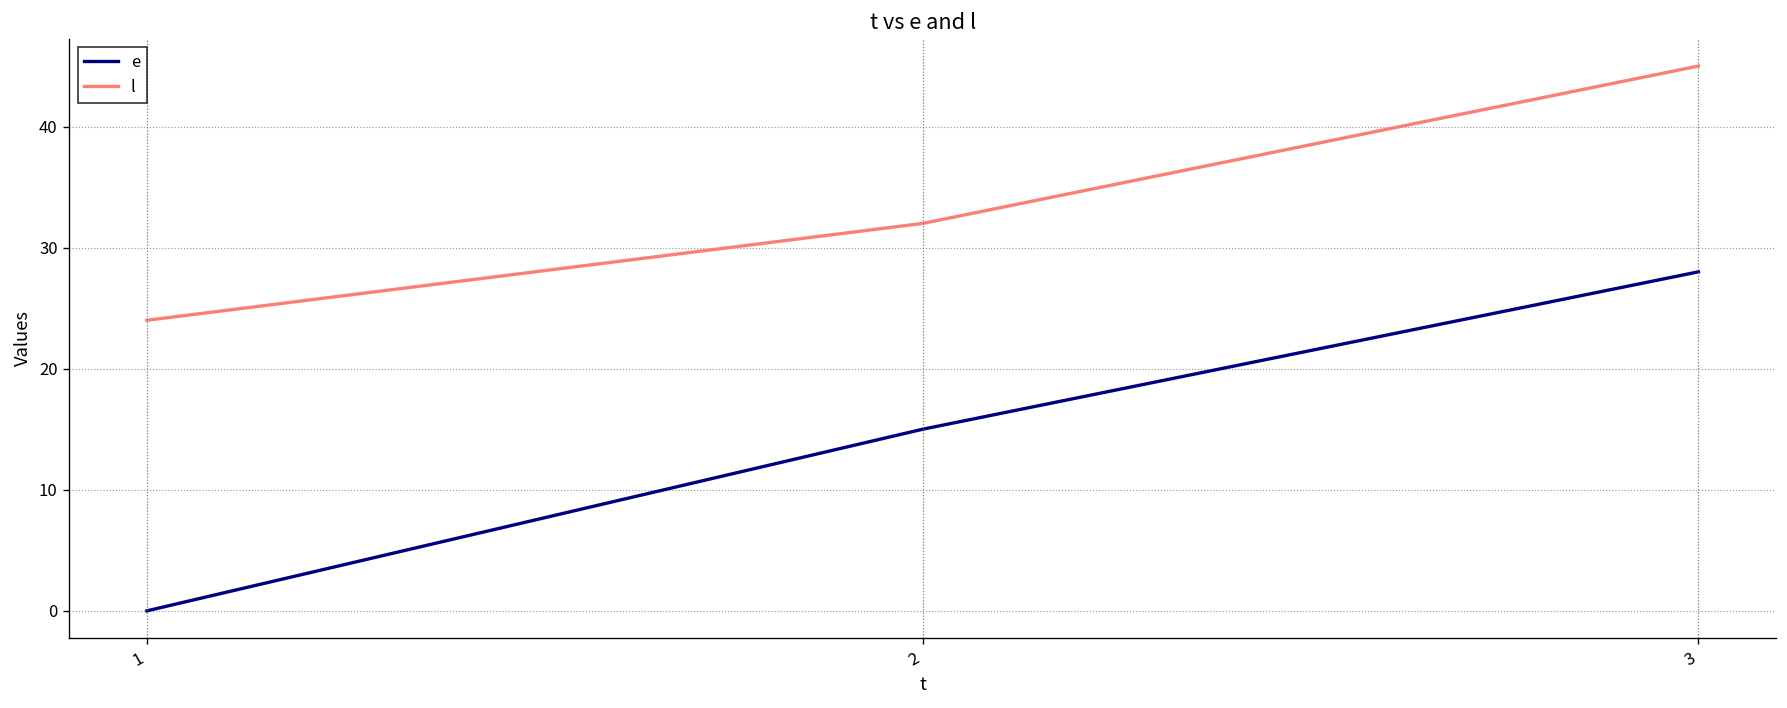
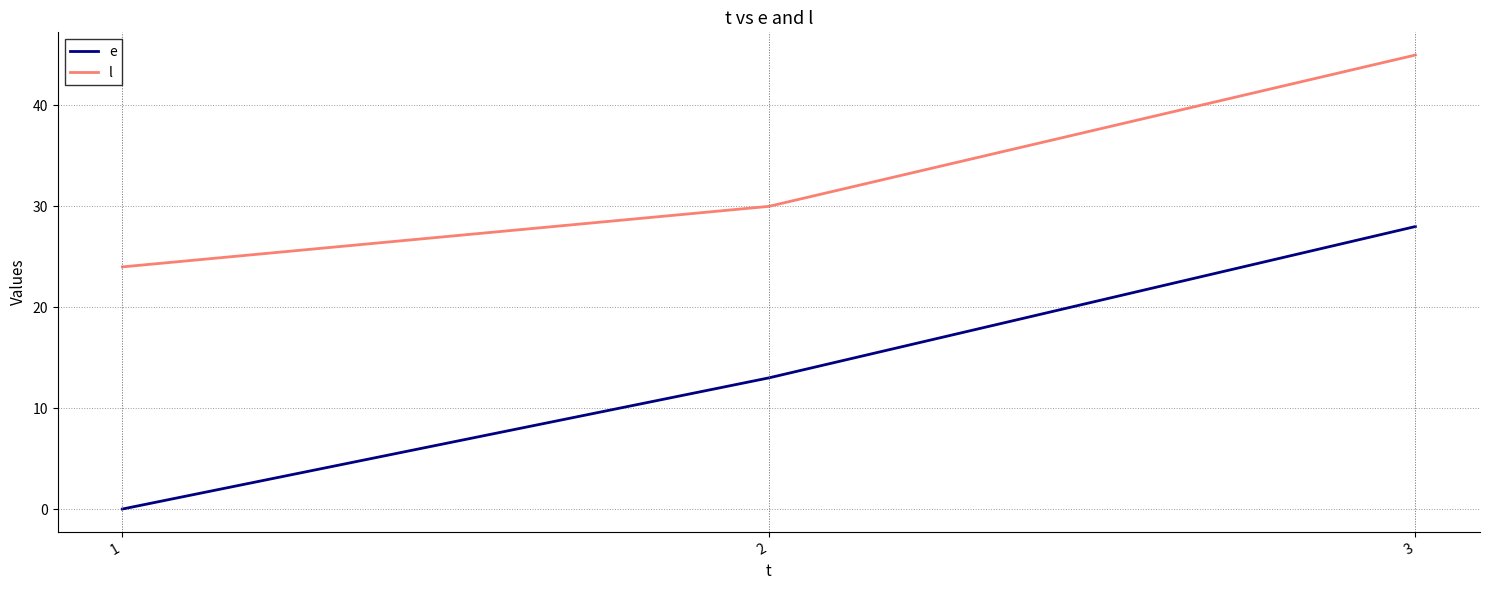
  {
    "e": {
      "1": 0,
-     "2": 15,
+     "2": 13,
      "3": 28
    },
    "l": {
      "1": 24,
-     "2": 32,
+     "2": 30,
      "3": 45
    }
  }
